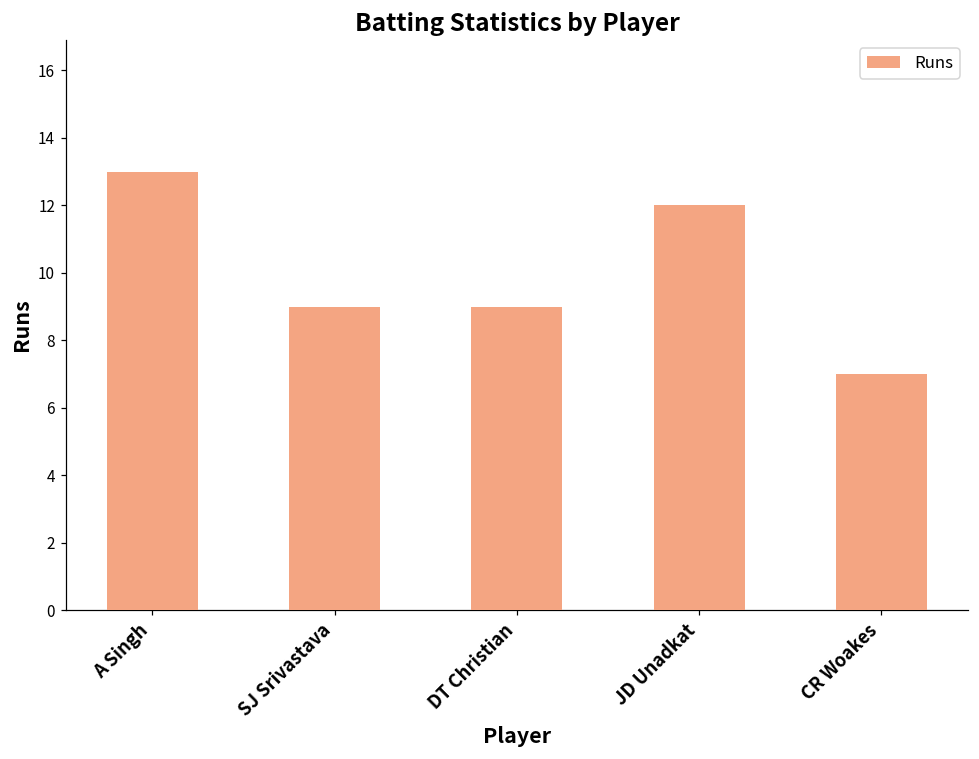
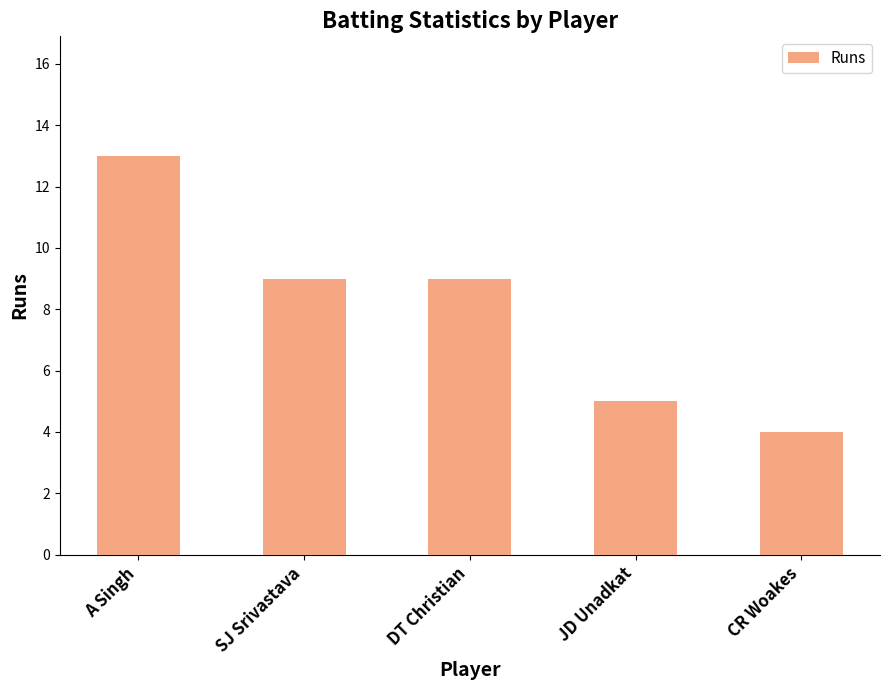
  {
    "A Singh": 13,
    "SJ Srivastava": 9,
    "DT Christian": 9,
-   "JD Unadkat": 12,
-   "CR Woakes": 7
+   "JD Unadkat": 5,
+   "CR Woakes": 4
  }
